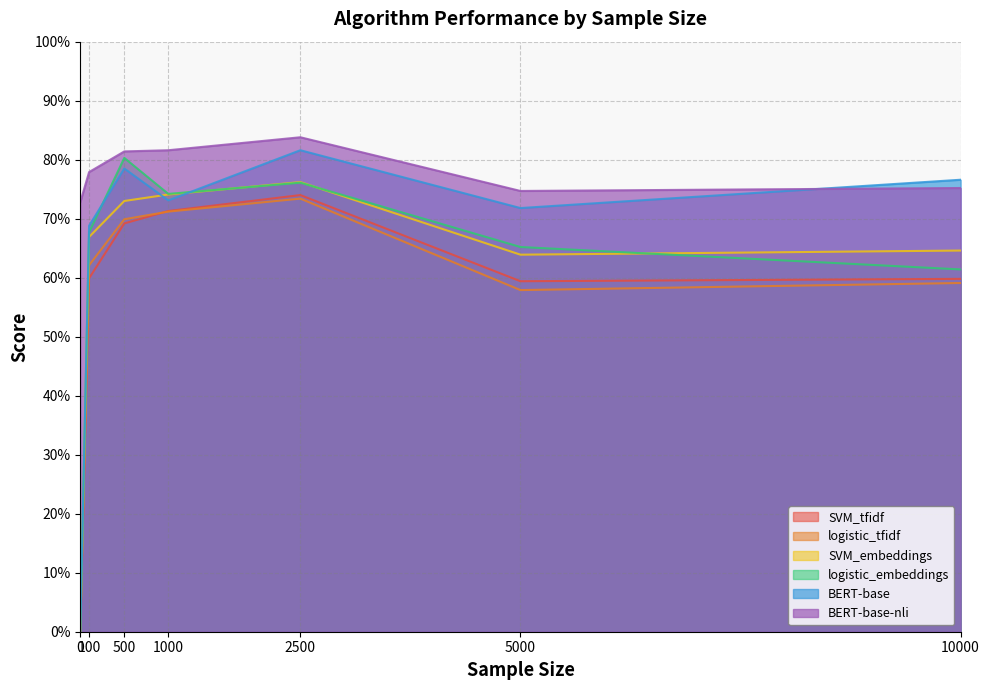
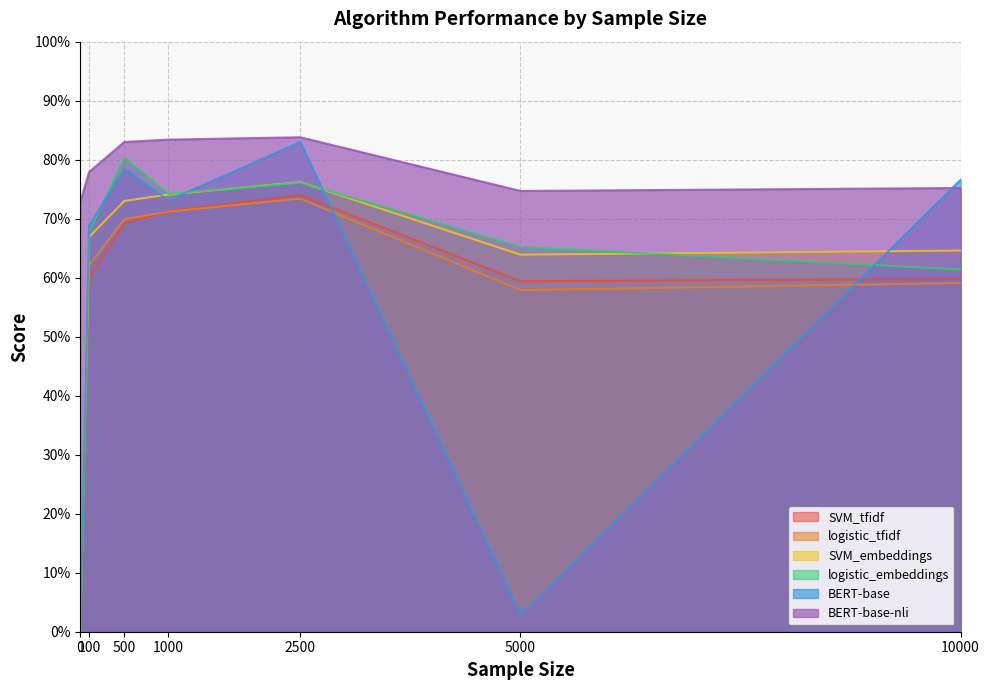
  {
    "logistic_embeddings": {
      "500": "80%",
      "5000": "65%",
      "10000": "61%"
    },
    "BERT-base": {
      "500": "79%",
      "1000": "73%",
-     "2500": "82%",
-     "5000": "72%",
+     "2500": "83%",
+     "5000": "3%",
      "10000": "77%"
    },
    "BERT-base-nli": {
-     "500": "81%",
-     "1000": "82%",
+     "500": "83%",
+     "1000": "83%",
      "2500": "84%",
      "5000": "75%",
      "10000": "75%"
    }
  }
